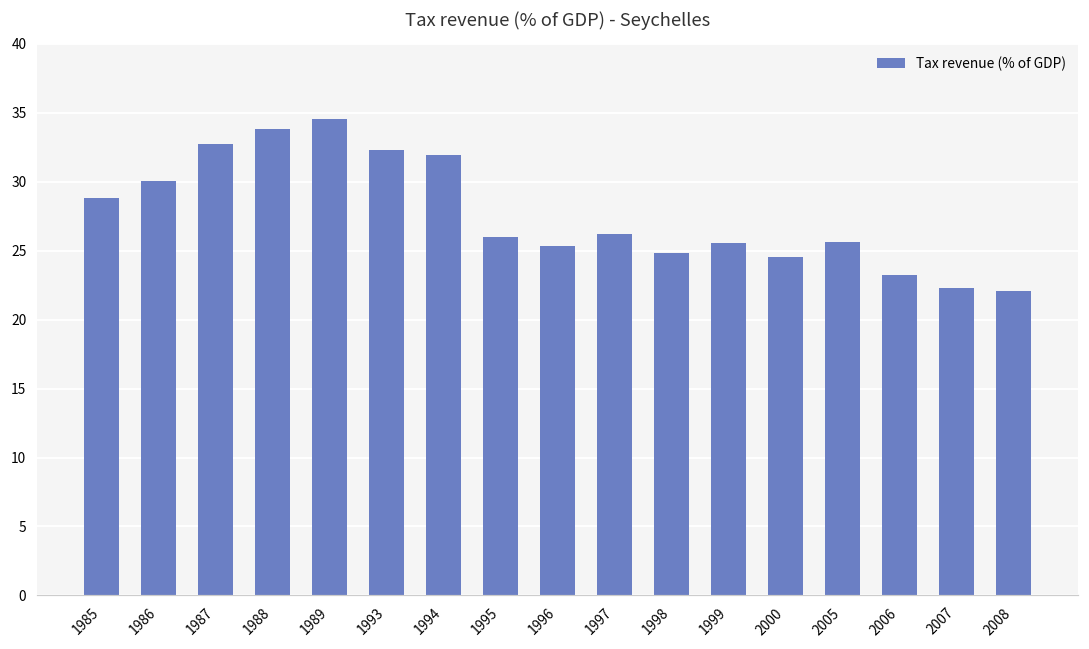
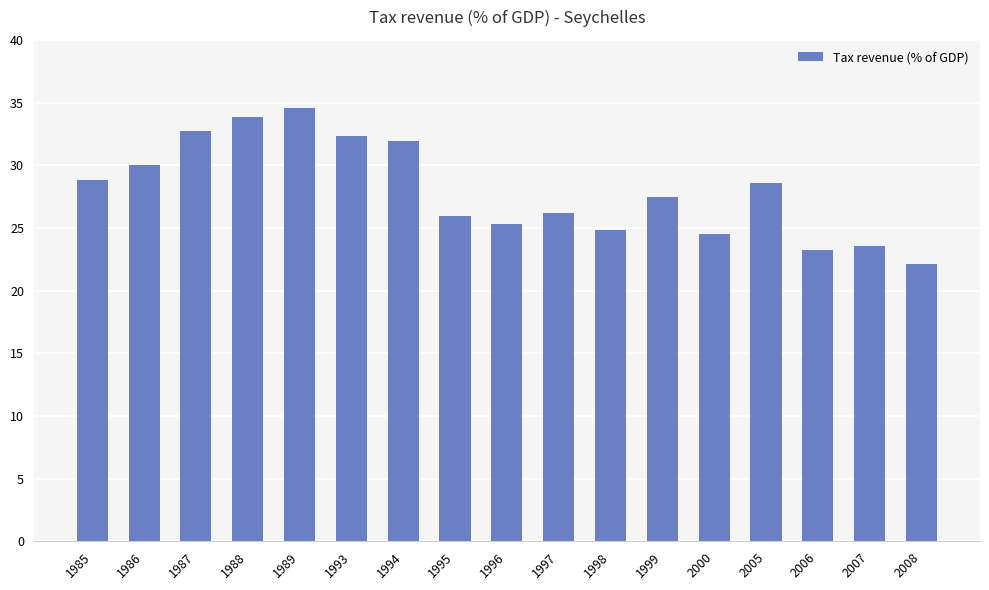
  {
    "1985": 28.8,
    "1986": 30.0,
    "1987": 32.8,
    "1988": 33.8,
    "1989": 34.6,
    "1993": 32.3,
    "1994": 32.0,
    "1995": 26.0,
    "1996": 25.3,
    "1997": 26.2,
    "1998": 24.8,
-   "1999": 25.6,
+   "1999": 27.4,
    "2000": 24.5,
-   "2005": 25.7,
+   "2005": 28.6,
    "2006": 23.2,
-   "2007": 22.3,
+   "2007": 23.5,
    "2008": 22.1
  }
